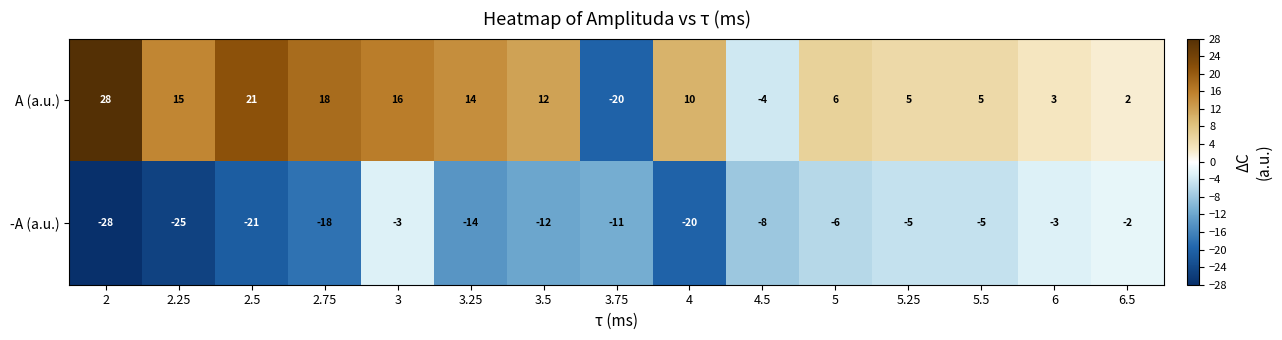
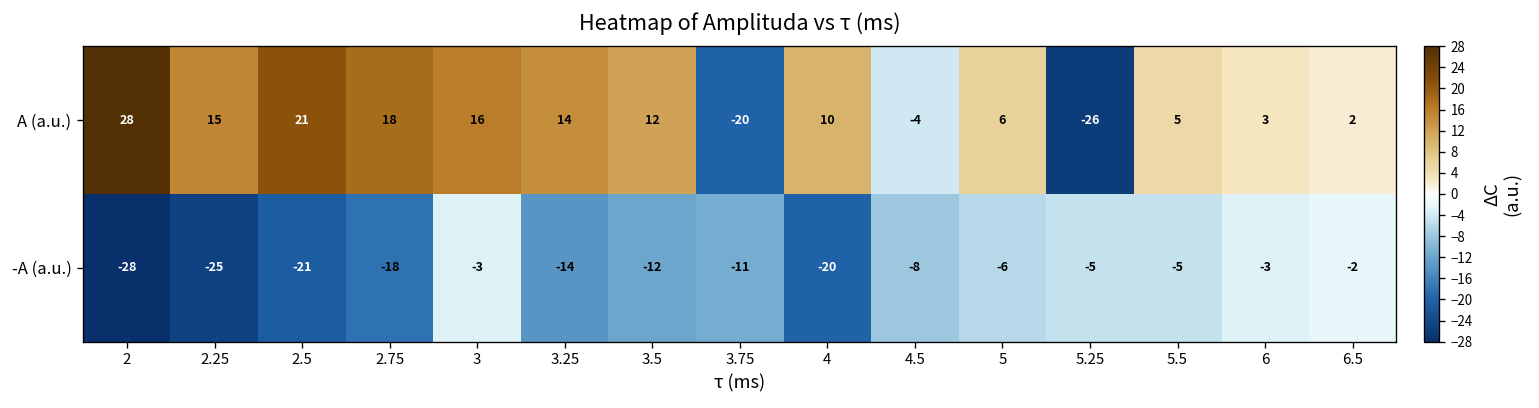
  {
    "A (a.u.)": {
      "2": 28,
      "2.25": 15,
      "2.5": 21,
      "2.75": 18,
      "3": 16,
      "3.25": 14,
      "3.5": 12,
      "3.75": -20,
      "4": 10,
      "4.5": -4,
      "5": 6,
-     "5.25": 5,
+     "5.25": -26,
      "5.5": 5,
      "6": 3,
      "6.5": 2
    },
    "-A (a.u.)": {
      "2": -28,
      "2.25": -25,
      "2.5": -21,
      "2.75": -18,
      "3": -3,
      "3.25": -14,
      "3.5": -12,
      "3.75": -11,
      "4": -20,
      "4.5": -8,
      "5": -6,
      "5.25": -5,
      "5.5": -5,
      "6": -3,
      "6.5": -2
    }
  }
